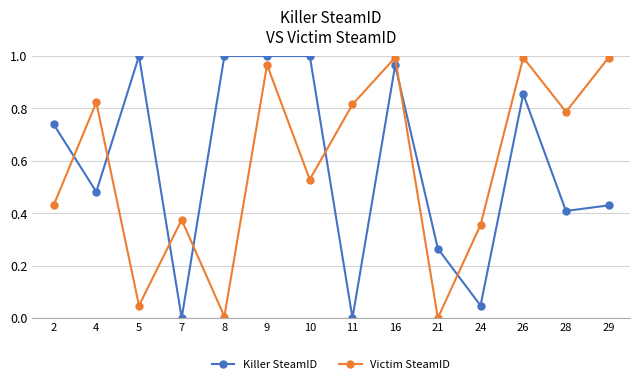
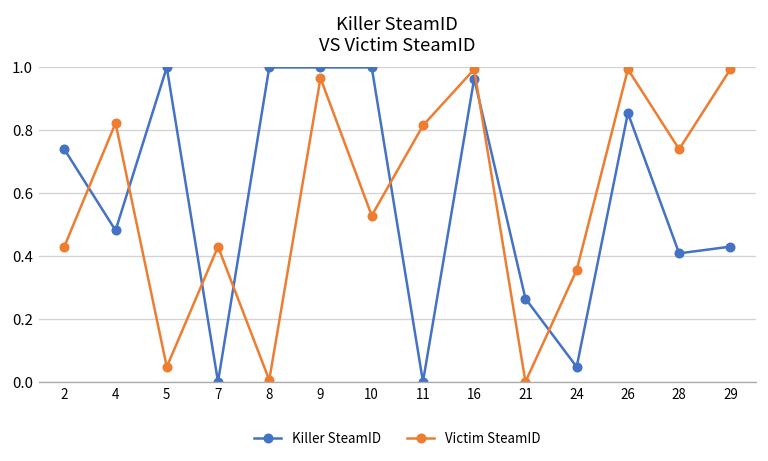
  {
    "Killer SteamID": {
      "2": 0.74,
      "4": 0.48,
      "5": 1.00,
      "7": 0.00,
      "8": 1.00,
      "9": 1.00,
      "10": 1.00,
      "11": 0.00,
      "16": 0.96,
      "21": 0.26,
      "24": 0.05,
      "26": 0.85,
      "28": 0.41,
      "29": 0.43
    },
    "Victim SteamID": {
      "2": 0.43,
      "4": 0.82,
      "5": 0.05,
-     "7": 0.37,
+     "7": 0.43,
      "8": 0.01,
      "9": 0.97,
      "10": 0.53,
      "11": 0.82,
      "16": 0.99,
      "21": 0.00,
      "24": 0.36,
      "26": 0.99,
-     "28": 0.79,
+     "28": 0.74,
      "29": 0.99
    }
  }
